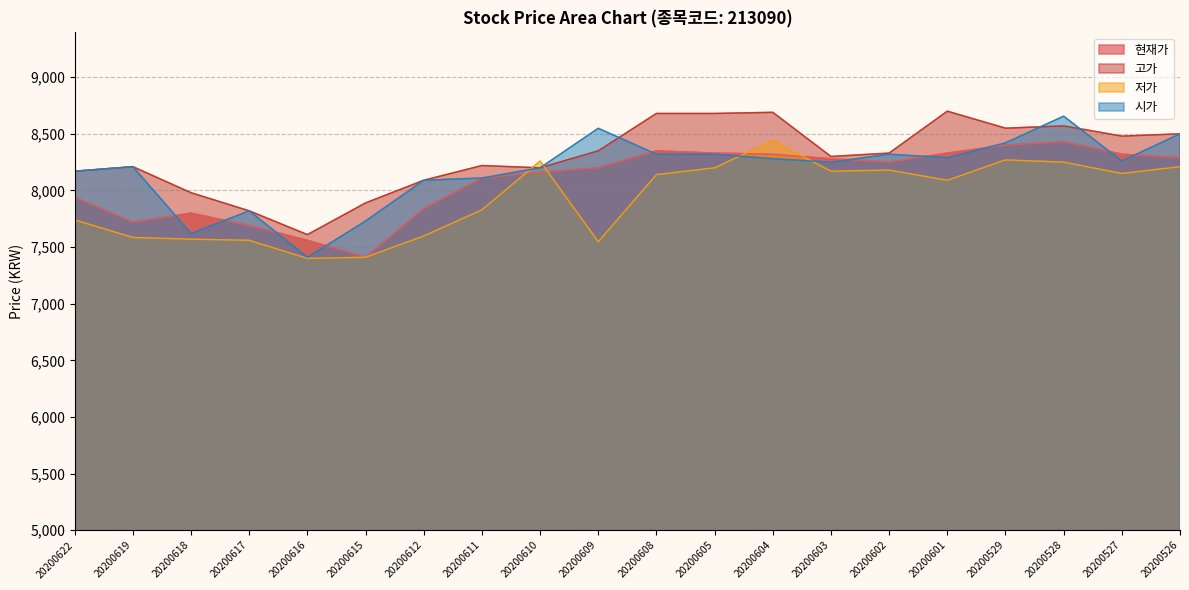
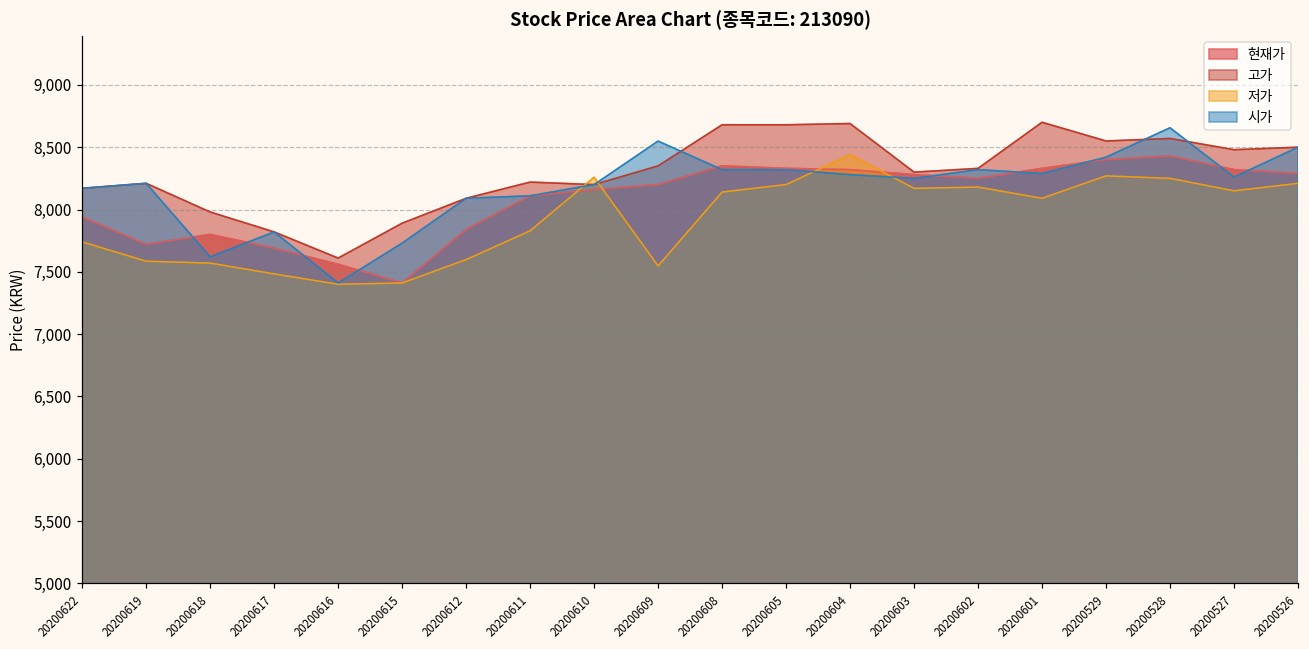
  {
    "저가": {
      "20200622": "7,740",
      "20200619": "7,590",
      "20200618": "7,570",
-     "20200617": "7,560",
+     "20200617": "7,480",
      "20200612": "7,600",
      "20200611": "7,830",
      "20200610": "8,260",
      "20200609": "7,550",
      "20200608": "8,140",
      "20200605": "8,200",
      "20200604": "8,440",
      "20200603": "8,170",
      "20200602": "8,180",
      "20200601": "8,090",
      "20200529": "8,270",
      "20200528": "8,250",
      "20200527": "8,150",
      "20200526": "8,210"
    },
    "시가": {
      "20200618": "7,620",
      "20200615": "7,730",
      "20200609": "8,550",
      "20200608": "8,320",
      "20200604": "8,280",
      "20200603": "8,250",
      "20200601": "8,290",
      "20200528": "8,660",
      "20200527": "8,260"
    }
  }
